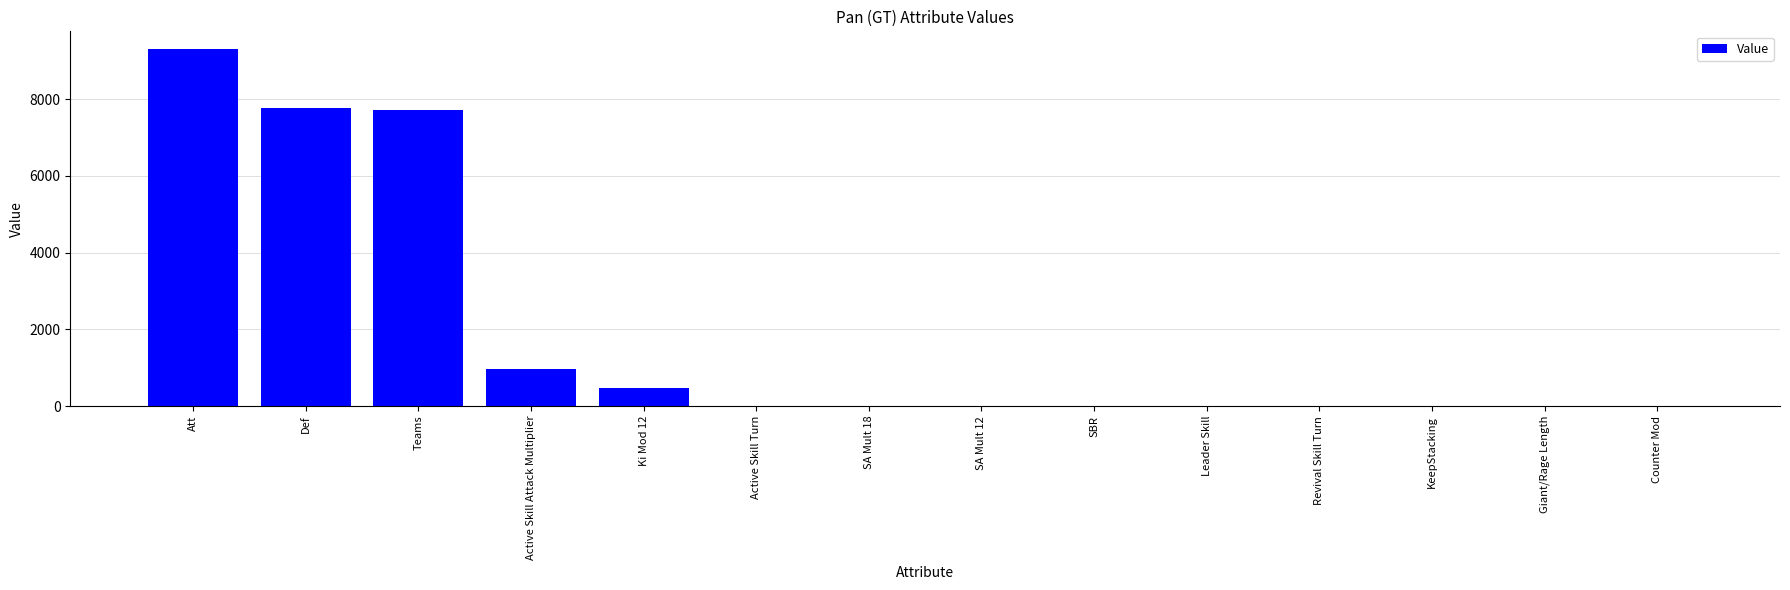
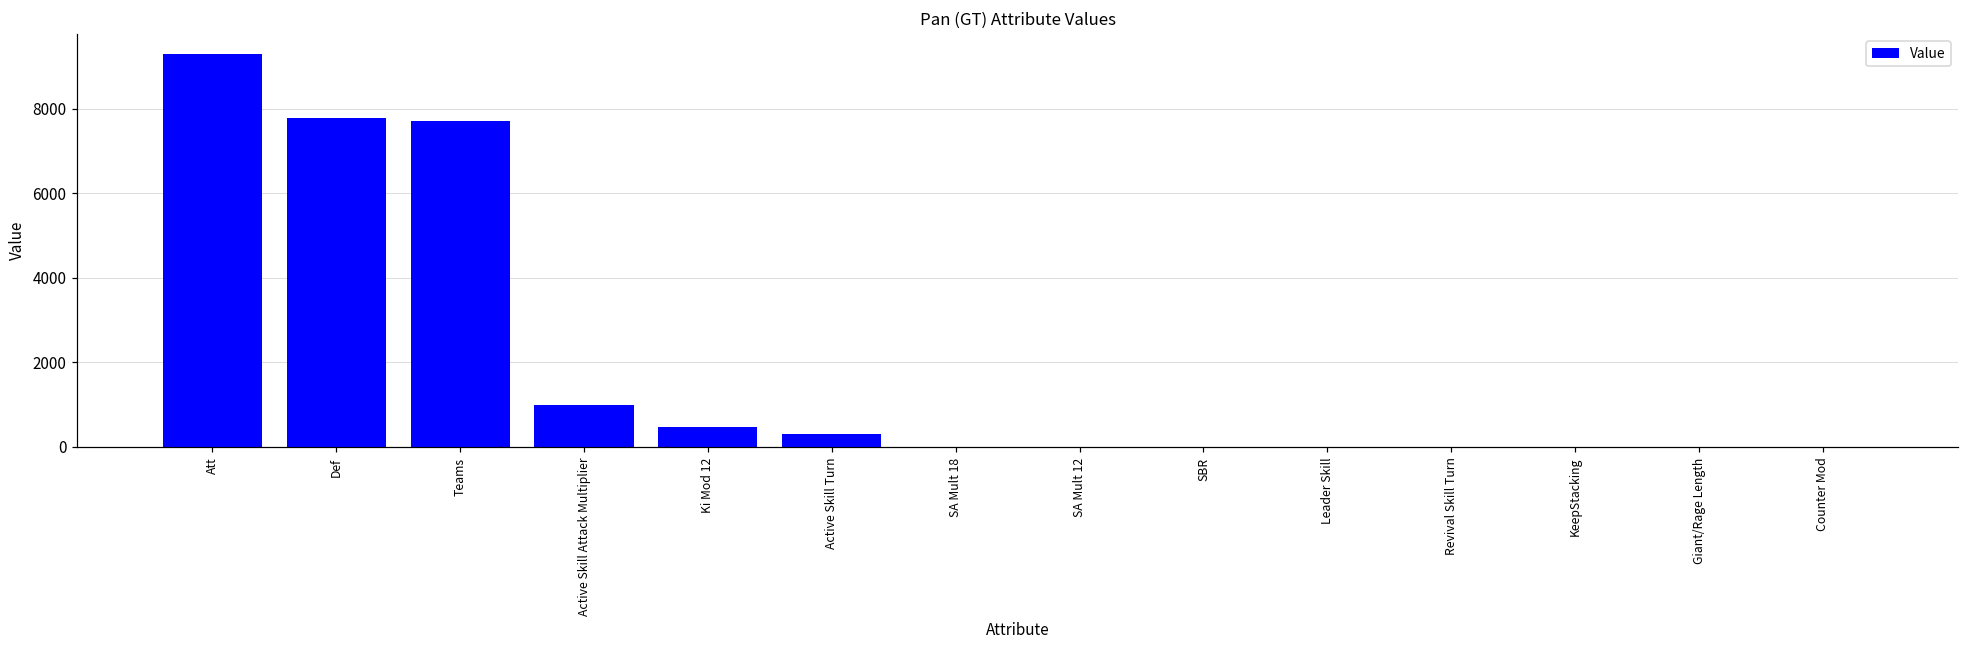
  {
    "Att": 9300,
    "Def": 7800,
    "Teams": 7700,
    "Active Skill Attack Multiplier": 1000,
    "Ki Mod 12": 500,
-   "Active Skill Turn": 0,
+   "Active Skill Turn": 300,
    "Revival Skill Turn": 0,
    "KeepStacking": 0,
    "Giant/Rage Length": 0,
    "Counter Mod": 0
  }
